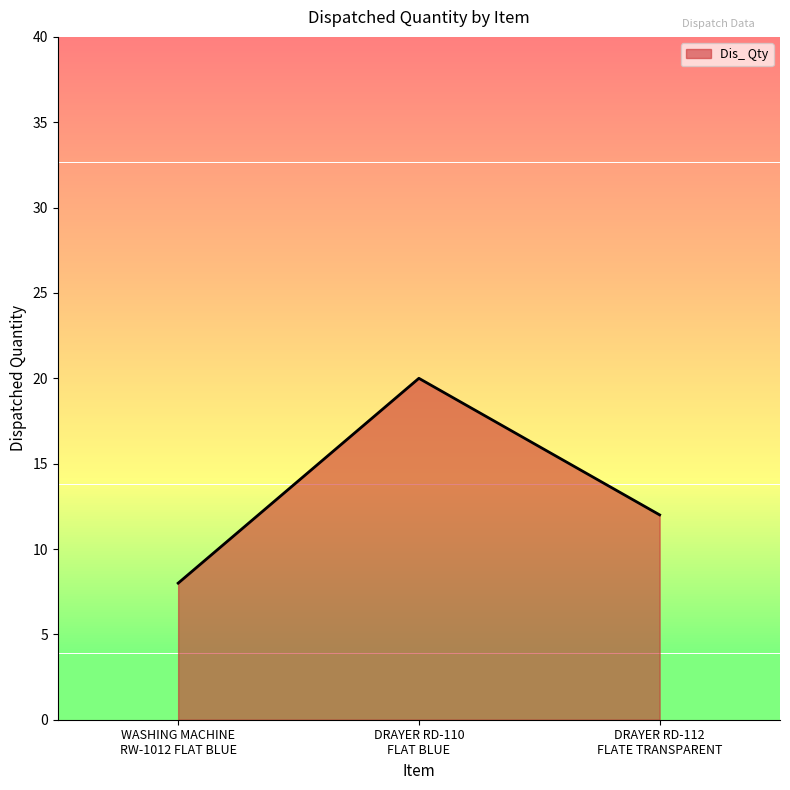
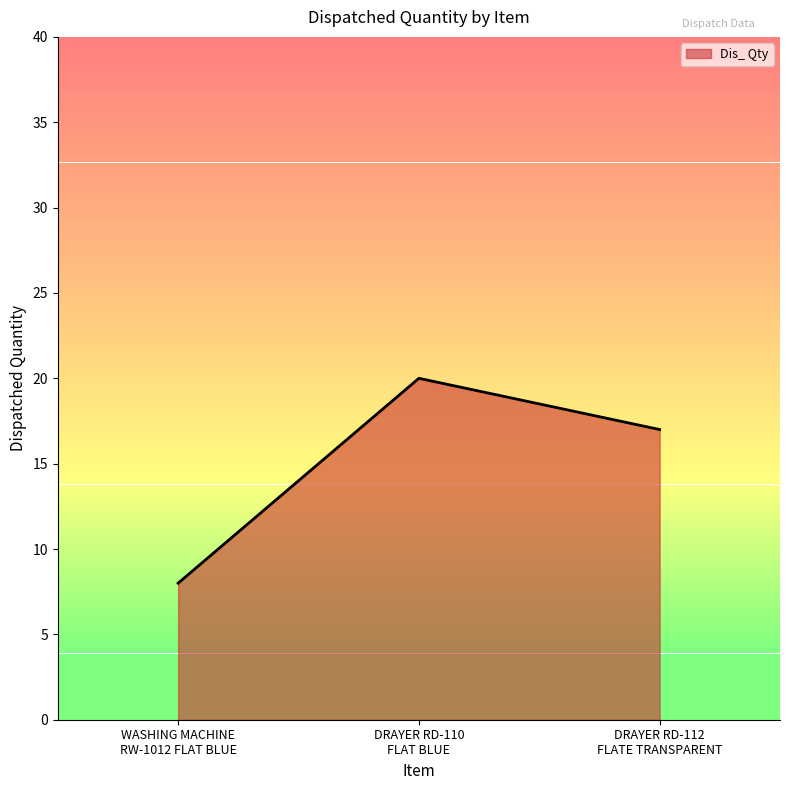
  {
    "WASHING MACHINE RW-1012 FLAT BLUE": 8,
    "DRAYER RD-110 FLAT BLUE": 20,
-   "DRAYER RD-112 FLATE TRANSPARENT": 12
+   "DRAYER RD-112 FLATE TRANSPARENT": 17
  }
